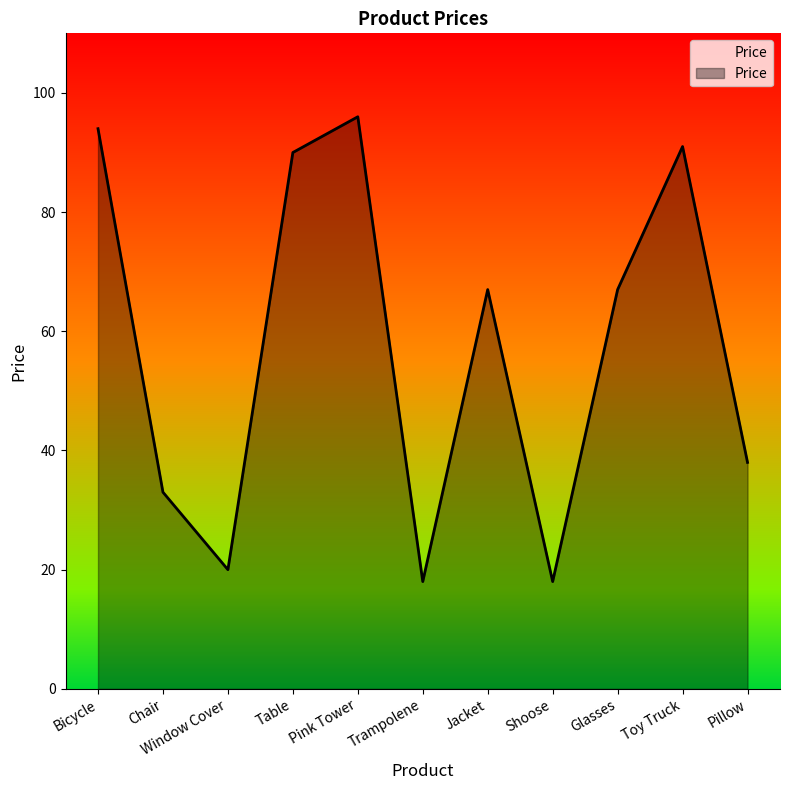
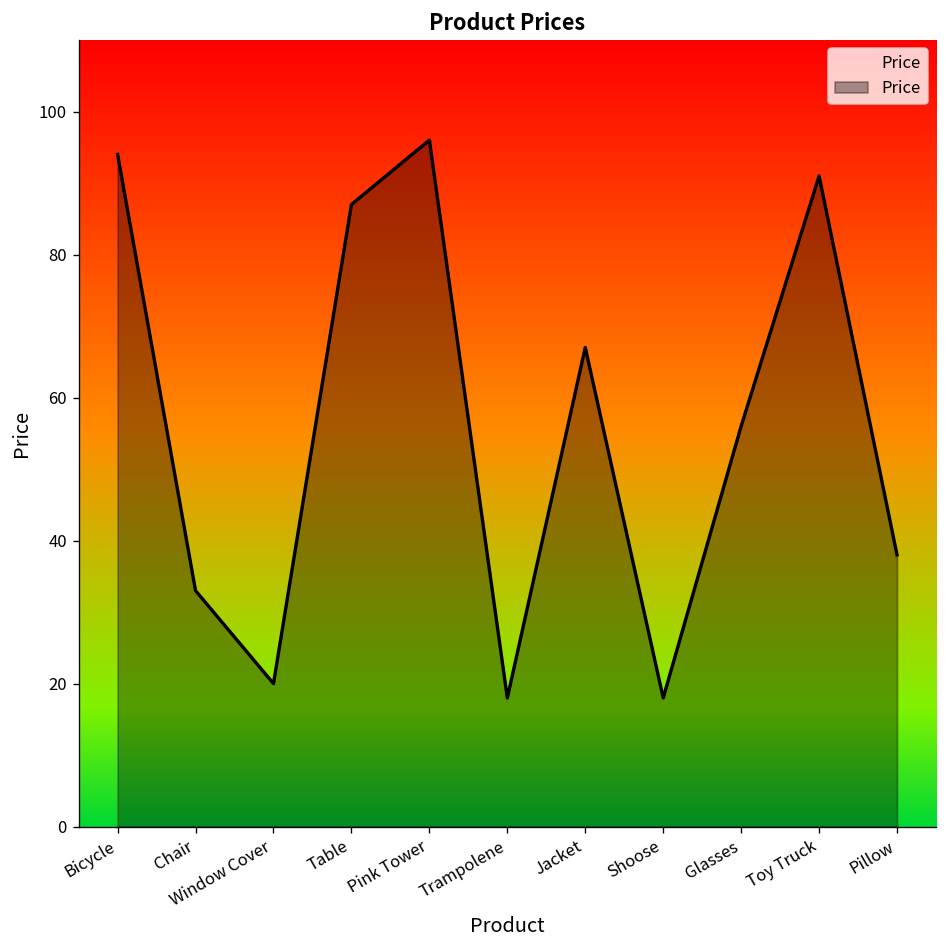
  {
    "Bicycle": 94,
    "Chair": 33,
    "Window Cover": 20,
-   "Table": 90,
+   "Table": 87,
    "Pink Tower": 96,
    "Trampolene": 18,
    "Jacket": 67,
    "Shoose": 18,
-   "Glasses": 67,
+   "Glasses": 56,
    "Toy Truck": 91,
    "Pillow": 38
  }
